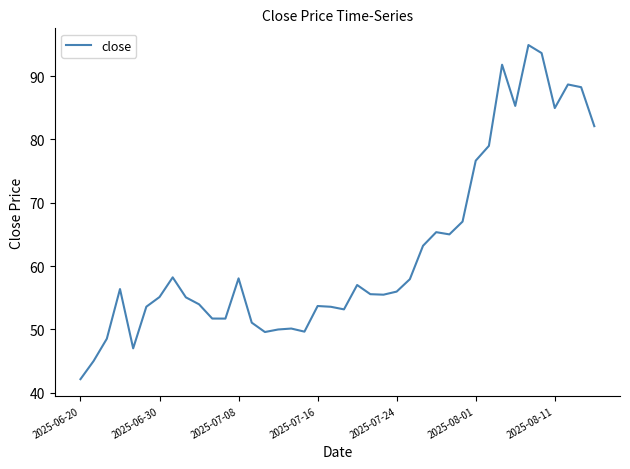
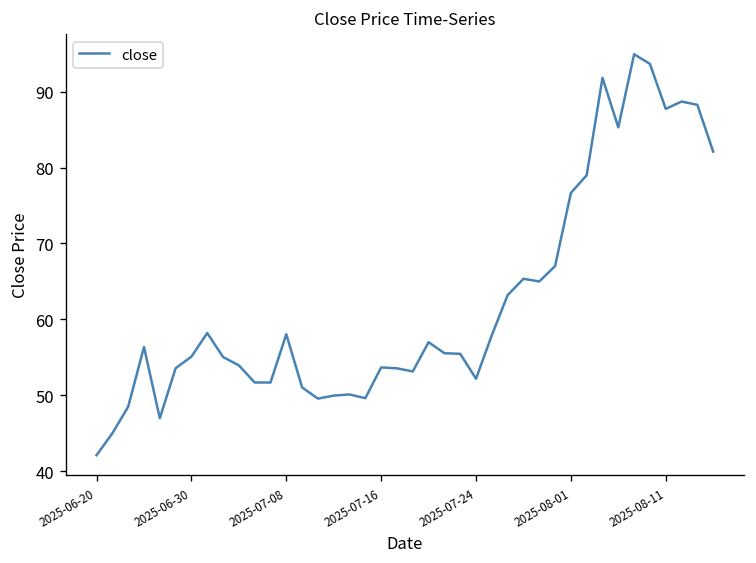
  {
    "2025-06-20": 42,
    "2025-06-30": 55,
    "2025-07-08": 58,
    "2025-07-16": 54,
-   "2025-07-24": 56,
+   "2025-07-24": 52,
    "2025-08-01": 77,
-   "2025-08-11": 85
+   "2025-08-11": 88
  }
